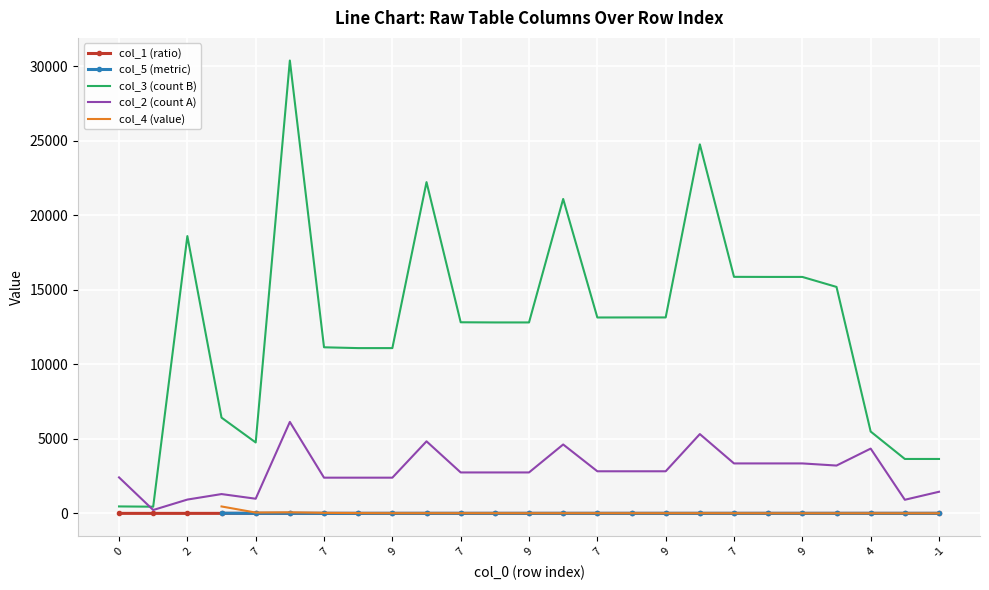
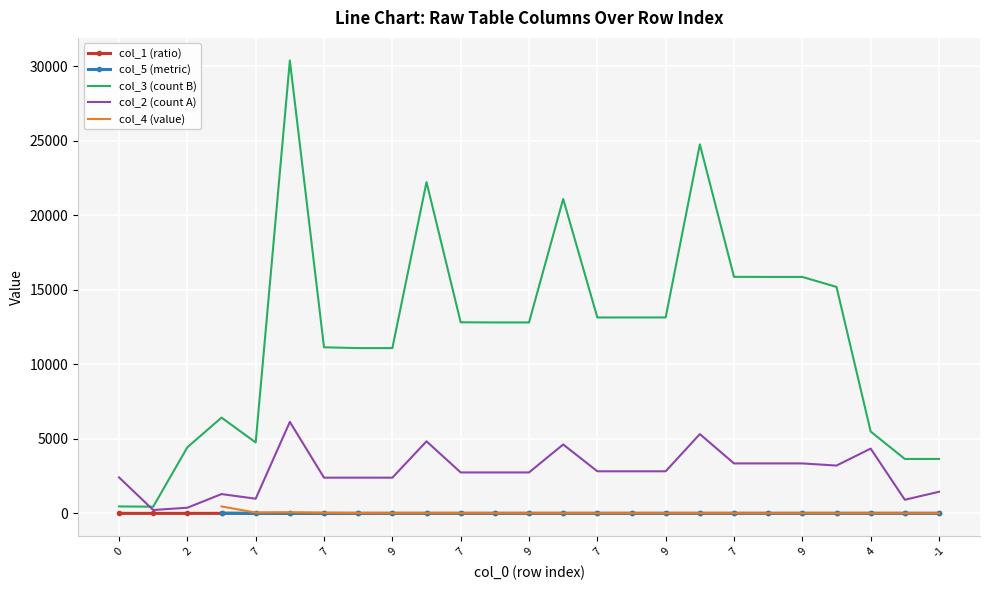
  {
    "col_1 (ratio)": {
      "0": 0,
      "2": 0
    },
    "col_3 (count B)": {
      "0": 500,
-     "2": 18600,
+     "2": 4400,
      "4": 5500,
      "-1": 3700
    },
    "col_2 (count A)": {
      "0": 2400,
-     "2": 900,
+     "2": 400,
      "4": 4300,
      "-1": 1500
    }
  }
